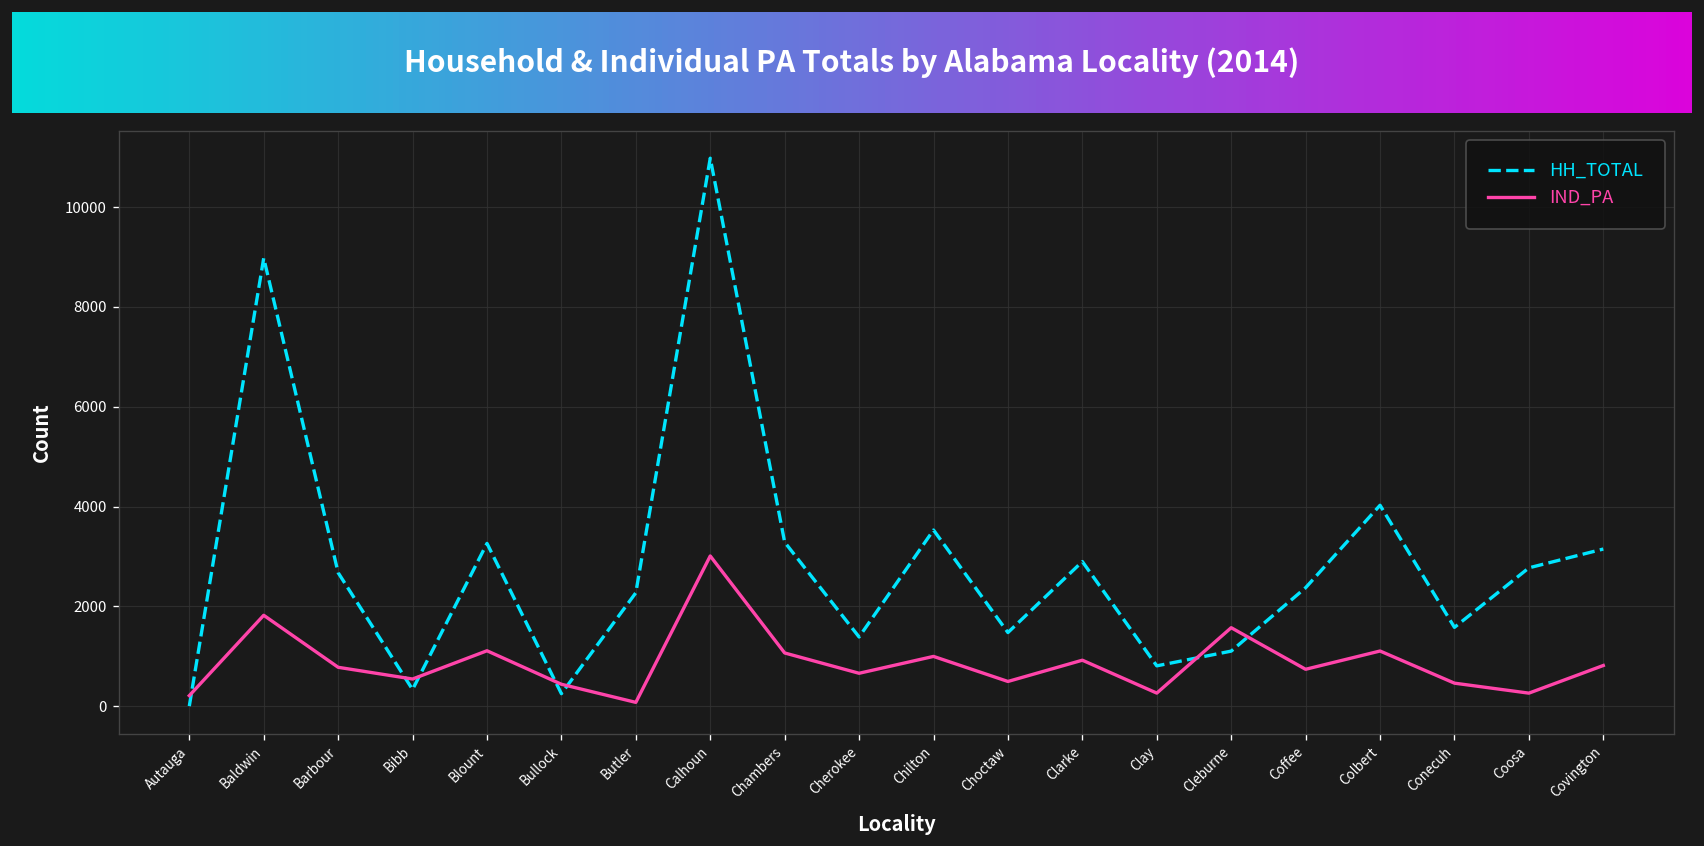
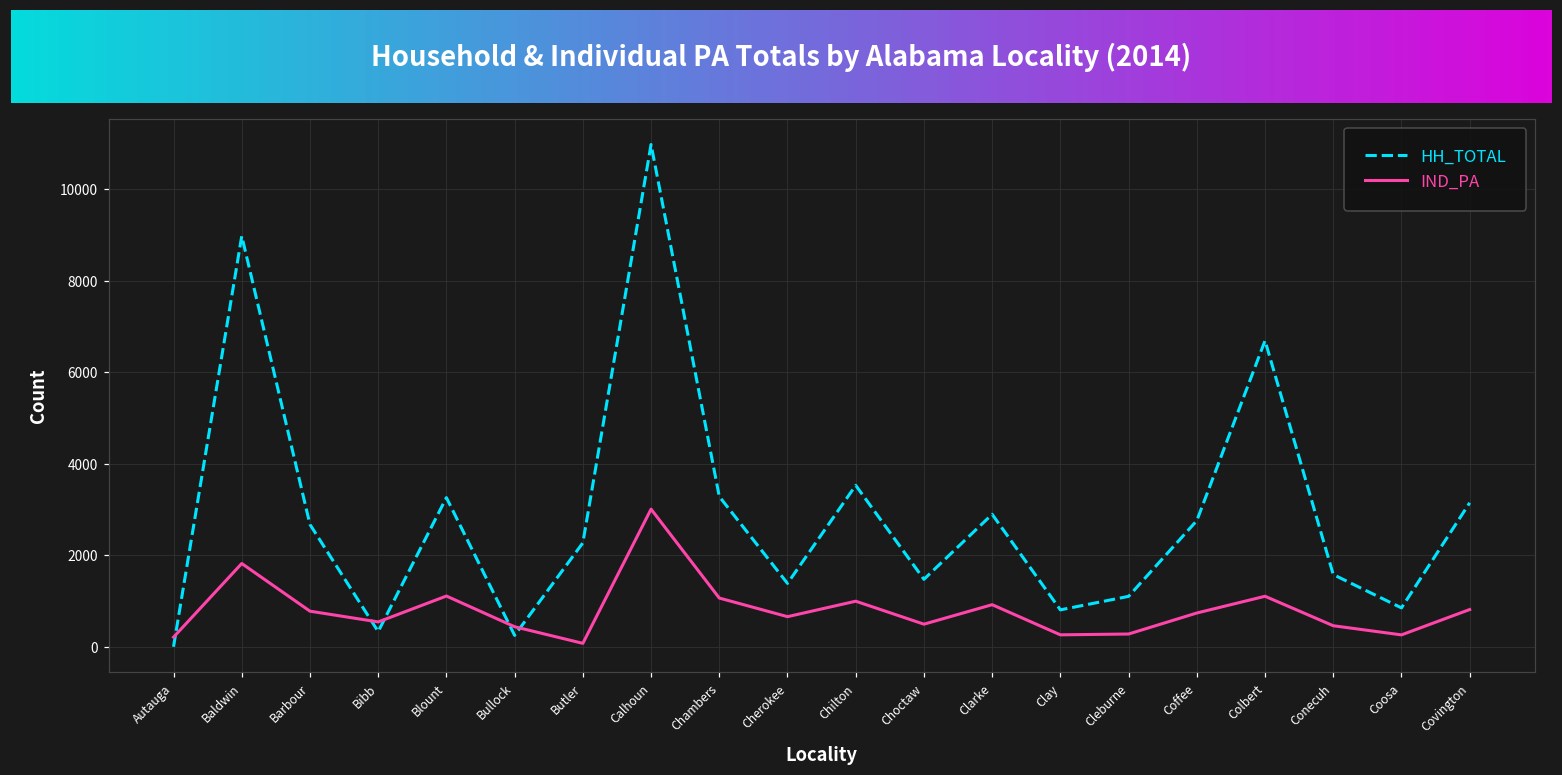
  {
    "HH_TOTAL": {
      "Autauga": 0,
      "Baldwin": 9000,
      "Barbour": 2700,
      "Bibb": 300,
      "Blount": 3300,
      "Bullock": 300,
      "Butler": 2300,
      "Calhoun": 11000,
      "Chambers": 3300,
      "Cherokee": 1400,
      "Chilton": 3500,
      "Choctaw": 1500,
      "Clarke": 2900,
      "Clay": 800,
      "Cleburne": 1100,
-     "Coffee": 2400,
-     "Colbert": 4000,
+     "Coffee": 2800,
+     "Colbert": 6700,
      "Conecuh": 1600,
-     "Coosa": 2800,
+     "Coosa": 900,
      "Covington": 3200
    },
    "IND_PA": {
      "Autauga": 200,
      "Baldwin": 1800,
      "Barbour": 800,
      "Bibb": 500,
      "Blount": 1100,
      "Bullock": 400,
      "Butler": 100,
      "Calhoun": 3000,
      "Chambers": 1100,
      "Cherokee": 700,
      "Chilton": 1000,
      "Choctaw": 500,
      "Clarke": 900,
      "Clay": 300,
-     "Cleburne": 1600,
+     "Cleburne": 300,
      "Coffee": 700,
      "Colbert": 1100,
      "Conecuh": 500,
      "Coosa": 300,
      "Covington": 800
    }
  }
